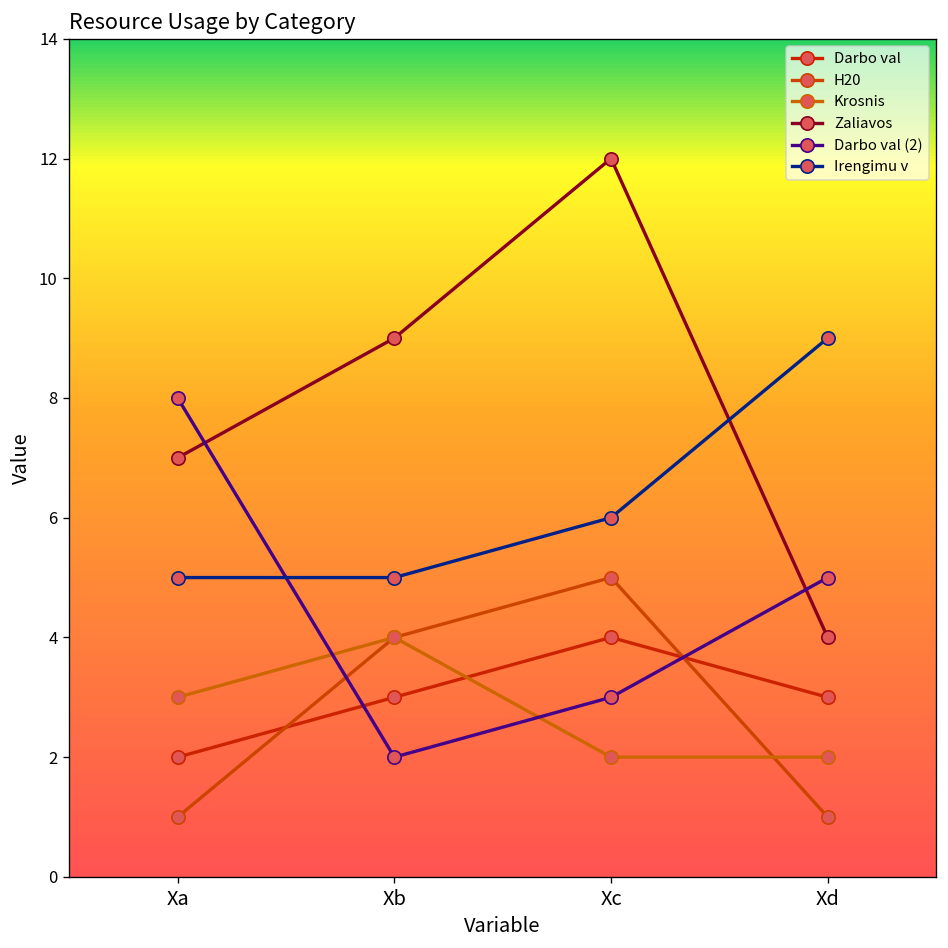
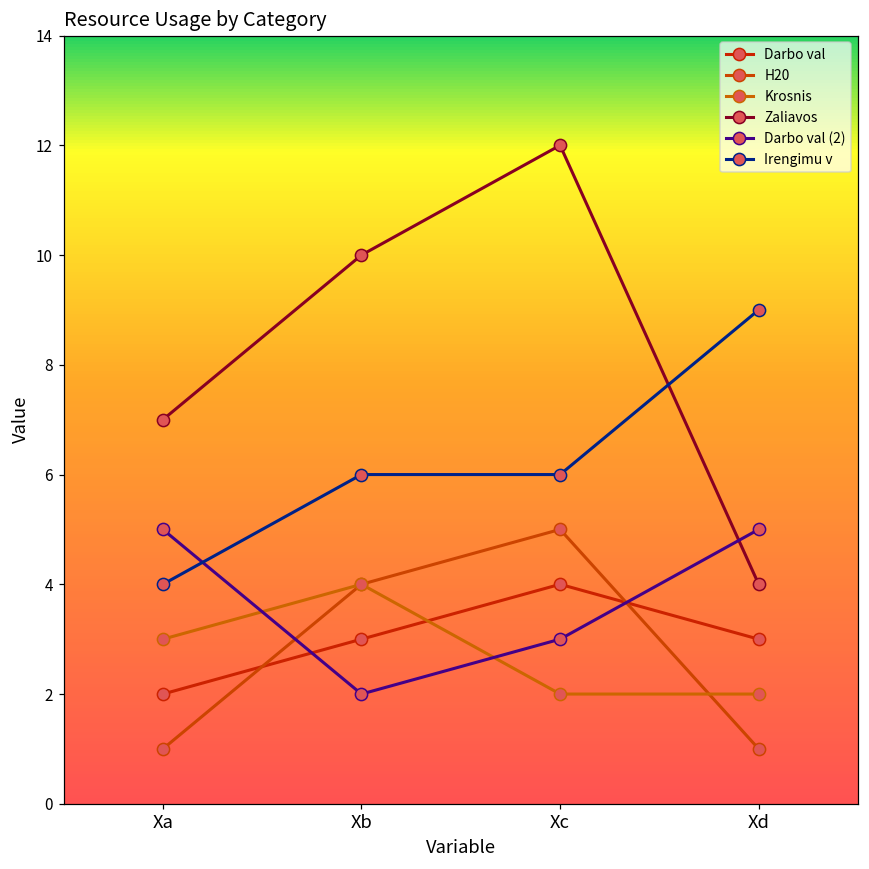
  {
    "Zaliavos": {
      "Xa": 7,
-     "Xb": 9,
+     "Xb": 10,
      "Xc": 12,
      "Xd": 4
    },
    "Darbo val (2)": {
-     "Xa": 8,
+     "Xa": 5,
      "Xb": 2,
      "Xc": 3,
      "Xd": 5
    },
    "Irengimu v": {
-     "Xa": 5,
-     "Xb": 5,
+     "Xa": 4,
+     "Xb": 6,
      "Xc": 6,
      "Xd": 9
    }
  }
